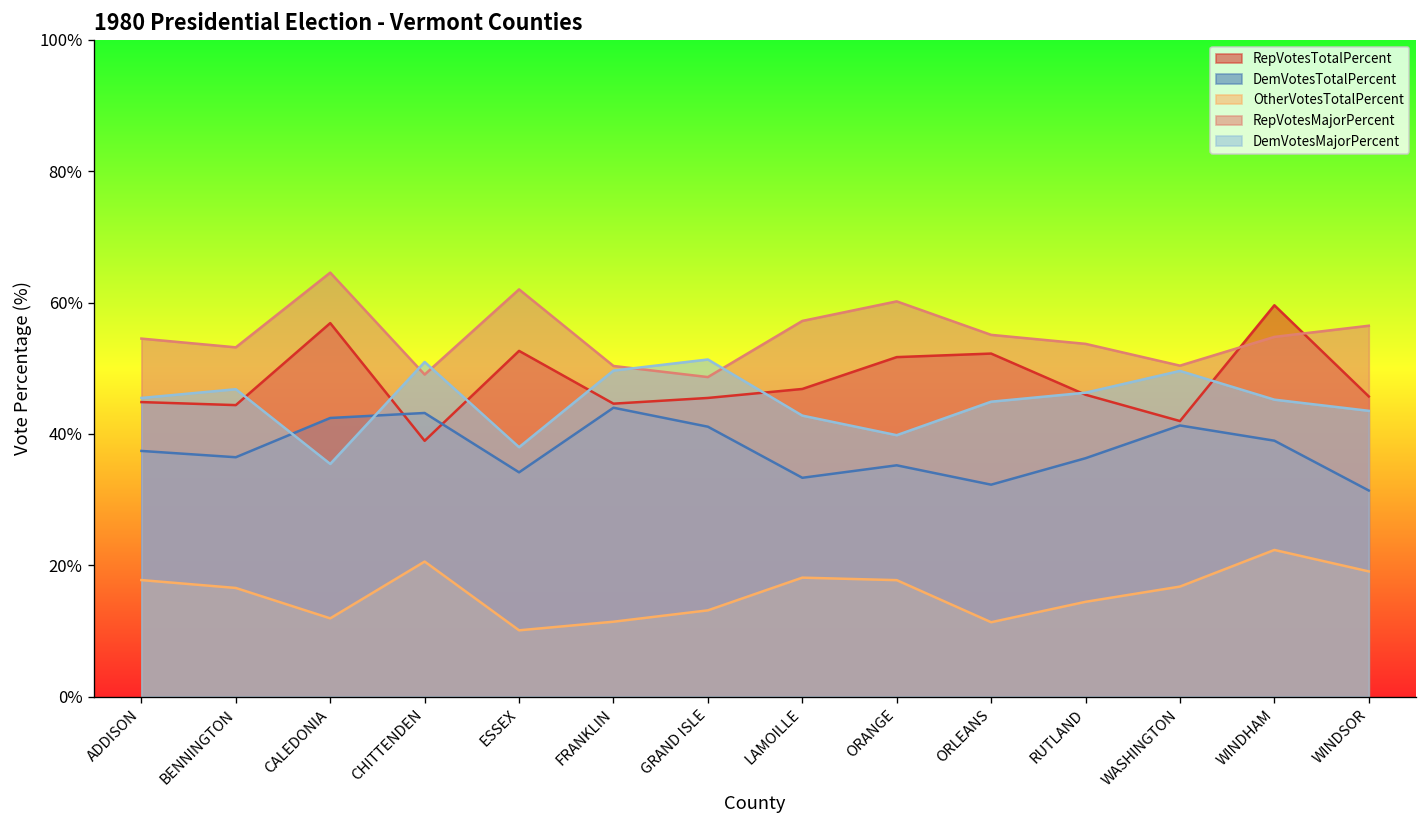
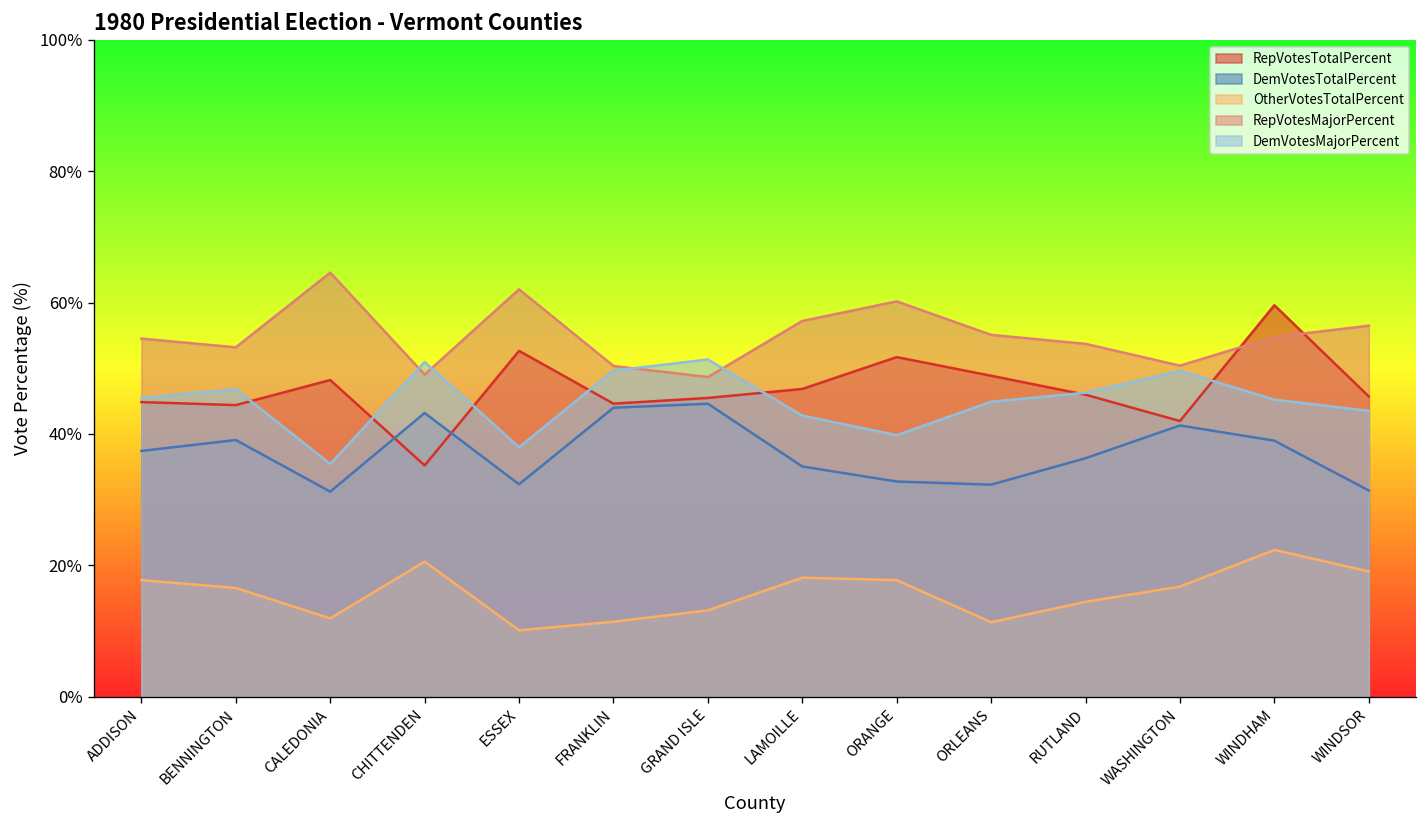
  {
    "RepVotesTotalPercent": {
      "ADDISON": "45%",
      "BENNINGTON": "44%",
-     "CALEDONIA": "57%",
-     "CHITTENDEN": "39%",
+     "CALEDONIA": "48%",
+     "CHITTENDEN": "35%",
      "ESSEX": "53%",
      "FRANKLIN": "45%",
      "GRAND ISLE": "45%",
      "LAMOILLE": "47%",
      "ORANGE": "52%",
-     "ORLEANS": "52%",
+     "ORLEANS": "49%",
      "WASHINGTON": "42%",
      "WINDHAM": "60%",
      "WINDSOR": "46%"
    },
    "DemVotesTotalPercent": {
      "ADDISON": "37%",
-     "BENNINGTON": "36%",
-     "CALEDONIA": "42%",
+     "BENNINGTON": "39%",
+     "CALEDONIA": "31%",
      "CHITTENDEN": "43%",
-     "ESSEX": "34%",
+     "ESSEX": "32%",
      "FRANKLIN": "44%",
-     "GRAND ISLE": "41%",
-     "LAMOILLE": "33%",
-     "ORANGE": "35%",
+     "GRAND ISLE": "45%",
+     "LAMOILLE": "35%",
+     "ORANGE": "33%",
      "ORLEANS": "32%",
      "RUTLAND": "36%",
      "WASHINGTON": "41%",
      "WINDHAM": "39%",
      "WINDSOR": "31%"
    },
    "DemVotesMajorPercent": {
      "ADDISON": "45%",
      "BENNINGTON": "47%",
      "CALEDONIA": "35%",
      "CHITTENDEN": "51%",
      "ESSEX": "38%",
      "FRANKLIN": "50%",
      "GRAND ISLE": "51%",
      "LAMOILLE": "43%",
      "ORANGE": "40%",
      "ORLEANS": "45%",
      "WASHINGTON": "50%",
      "WINDHAM": "45%",
      "WINDSOR": "44%"
    }
  }
